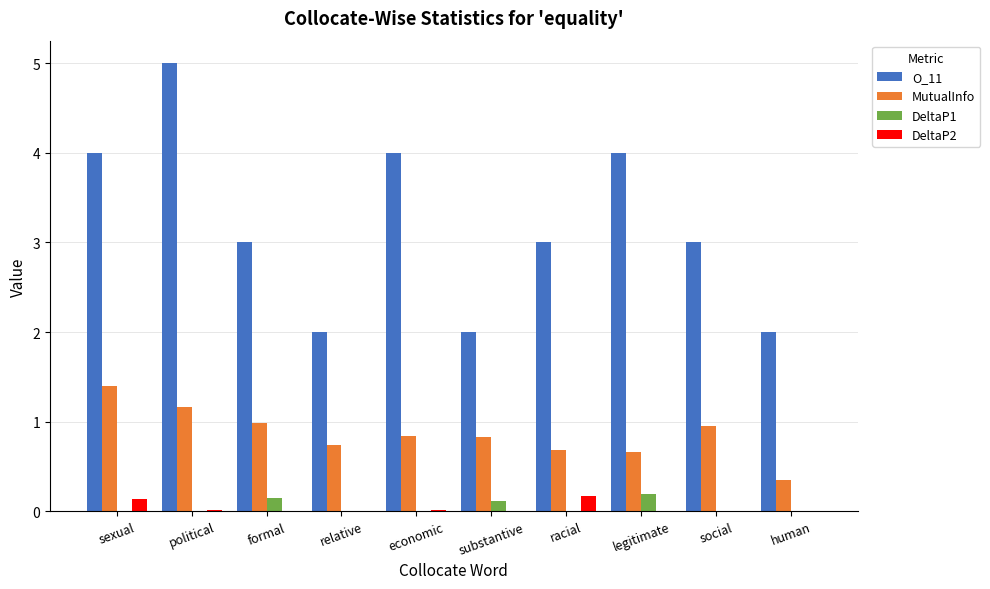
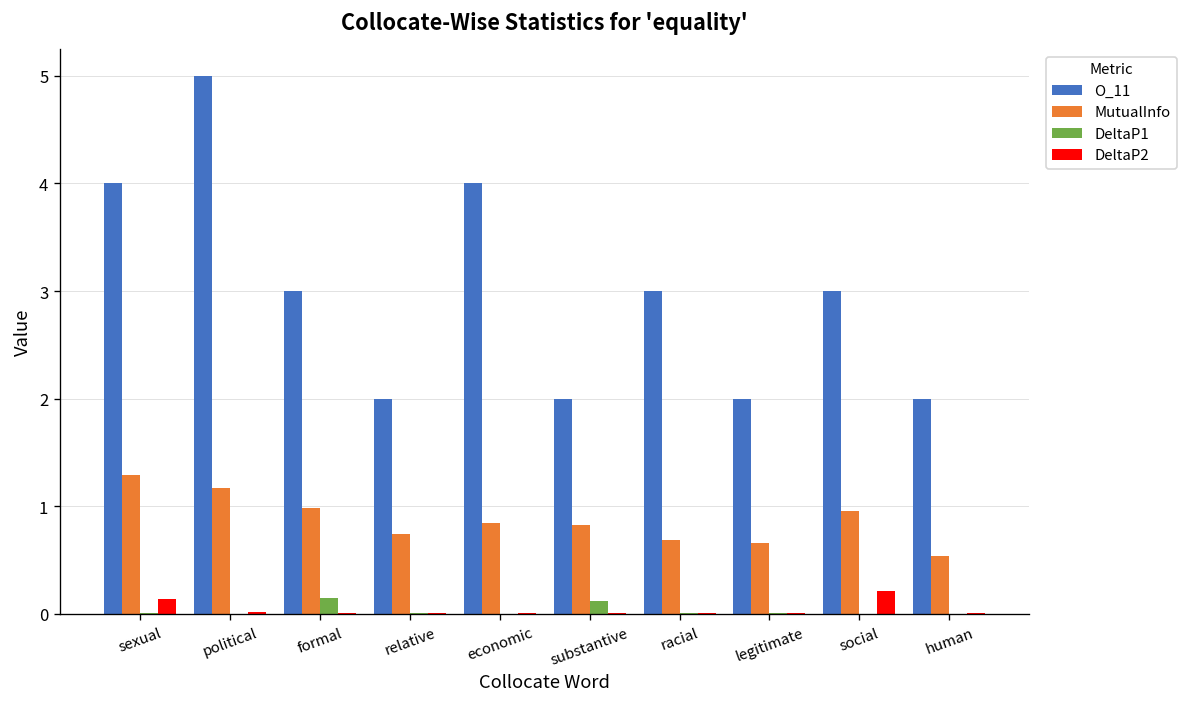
  {
    "O_11": {
      "sexual": 4,
      "political": 5,
      "formal": 3,
      "relative": 2,
      "economic": 4,
      "substantive": 2,
      "racial": 3,
-     "legitimate": 4,
+     "legitimate": 2,
      "social": 3,
      "human": 2
    },
    "MutualInfo": {
-     "sexual": 1.4,
+     "sexual": 1.3,
      "political": 1.2,
      "formal": 1.0,
      "relative": 0.7,
      "economic": 0.8,
      "substantive": 0.8,
      "racial": 0.7,
      "legitimate": 0.7,
      "social": 1.0,
-     "human": 0.3
+     "human": 0.5
    },
    "DeltaP1": {
      "formal": 0.1,
      "substantive": 0.1,
-     "legitimate": 0.2
+     "legitimate": 0.0
    },
    "DeltaP2": {
      "sexual": 0.1,
-     "racial": 0.2,
-     "social": 0.0
+     "racial": 0.0,
+     "social": 0.2
    }
  }
